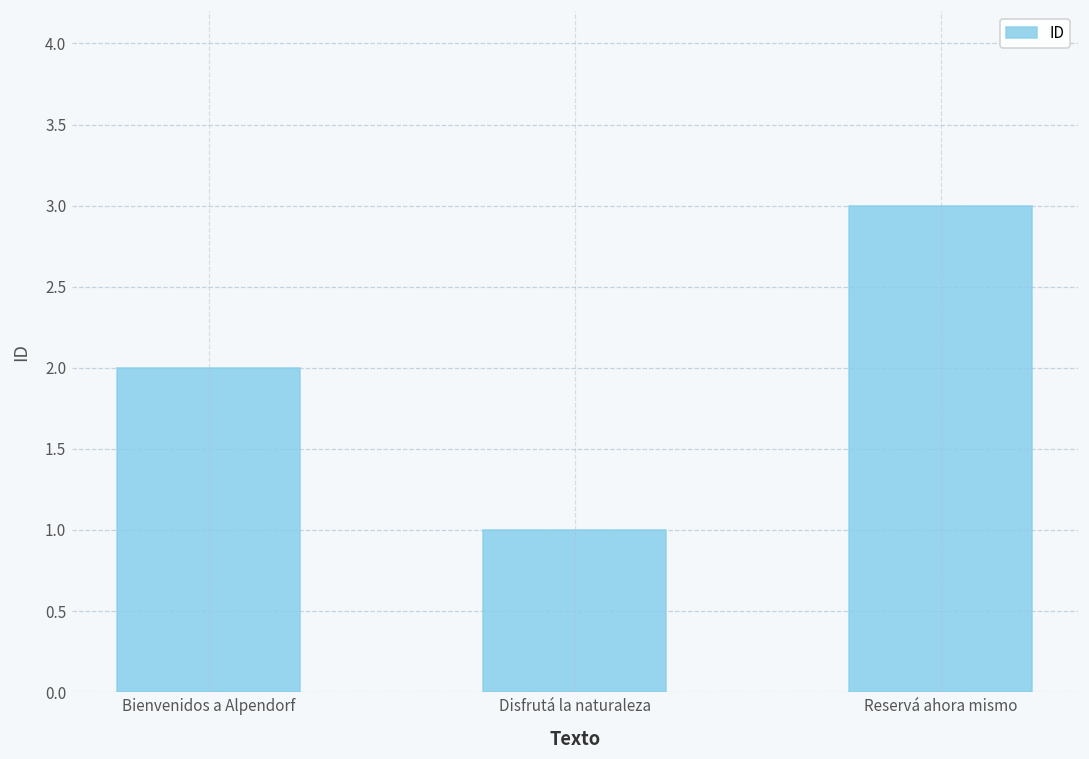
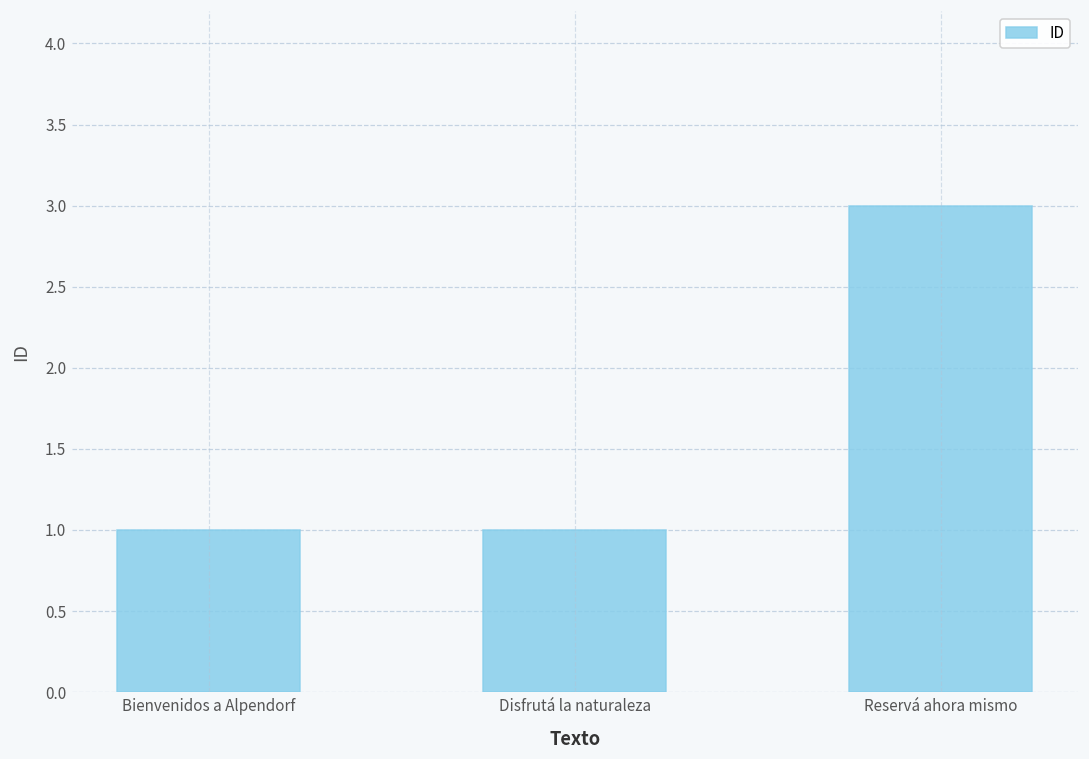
  {
-   "Bienvenidos a Alpendorf": 2,
+   "Bienvenidos a Alpendorf": 1,
    "Disfrutá la naturaleza": 1,
    "Reservá ahora mismo": 3
  }
